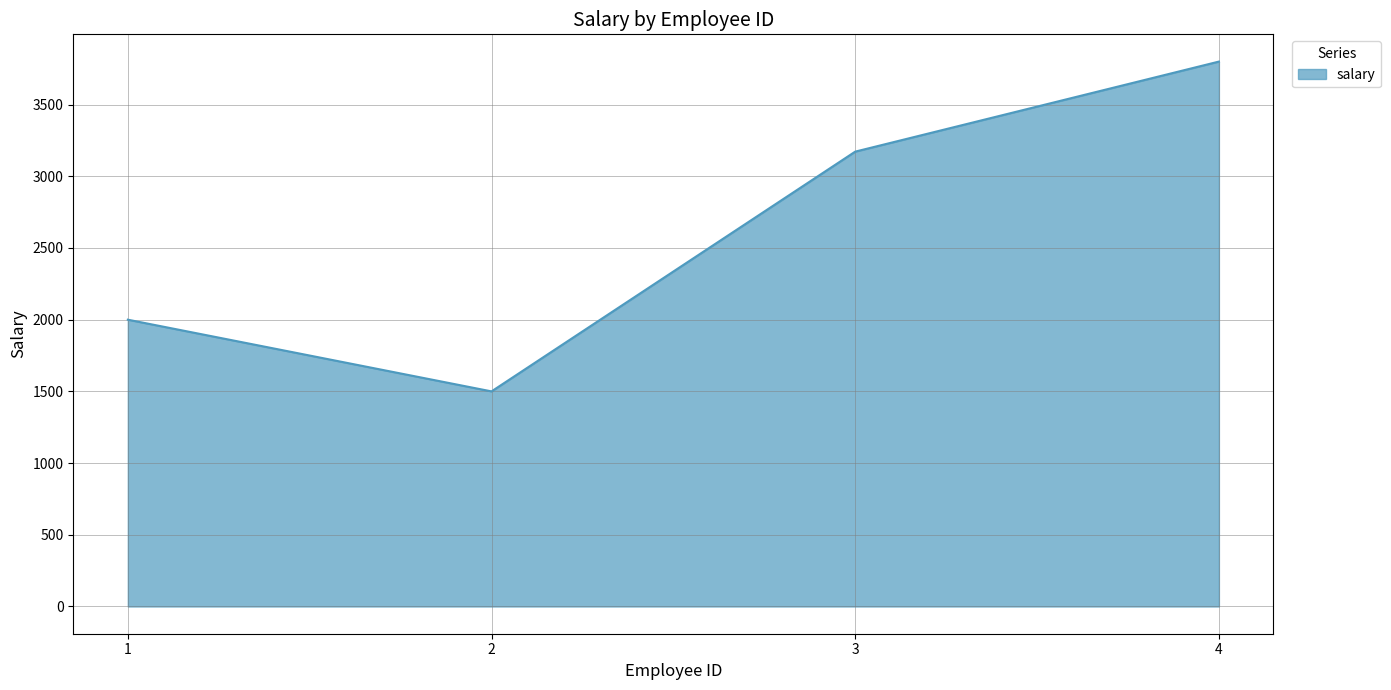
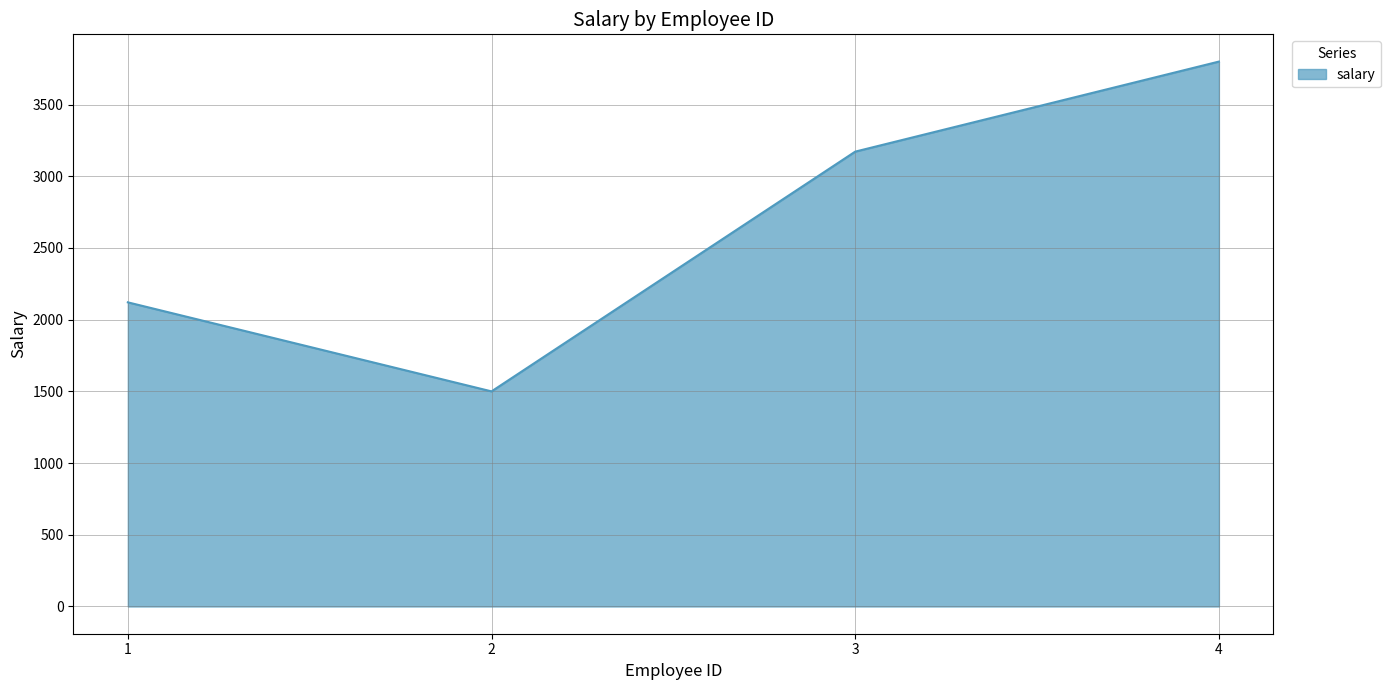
  {
-   "1": 2000,
+   "1": 2120,
    "2": 1500,
    "3": 3170,
    "4": 3800
  }
